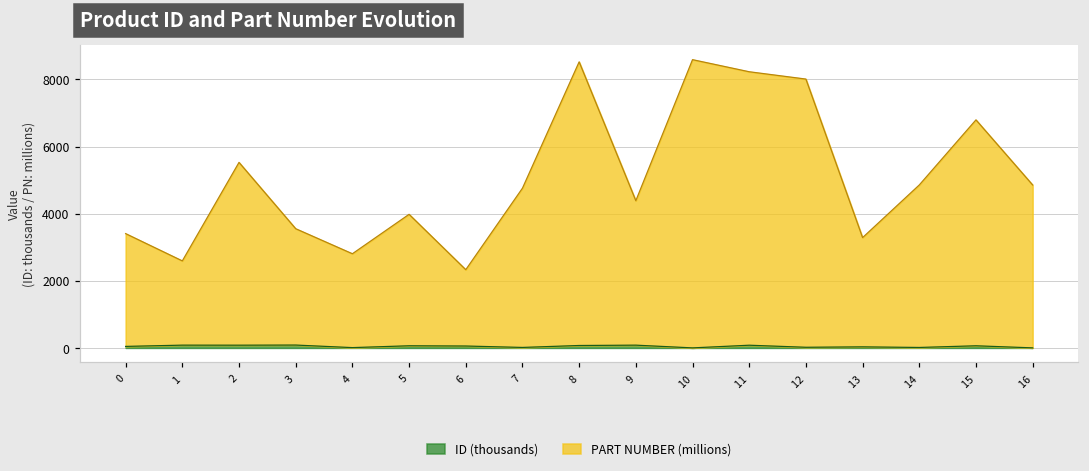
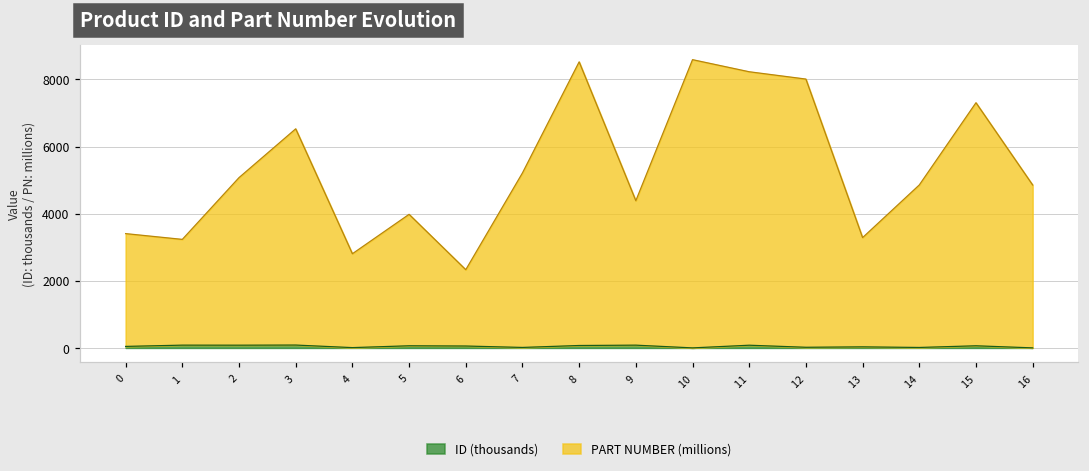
  {
    "ID (thousands)": {
      "0": 0,
      "1": 100,
      "2": 100,
      "3": 100,
      "4": 0,
      "5": 100,
      "6": 100,
      "7": 0,
      "8": 100,
      "9": 100,
      "10": 0,
      "11": 100,
      "12": 0,
      "13": 0,
      "14": 0,
      "15": 100,
      "16": 0
    },
    "PART NUMBER (millions)": {
      "0": 3400,
-     "1": 2500,
-     "2": 5400,
-     "3": 3500,
+     "1": 3200,
+     "2": 5000,
+     "3": 6400,
      "4": 2800,
      "5": 3900,
      "6": 2300,
-     "7": 4700,
+     "7": 5200,
      "8": 8500,
      "9": 4300,
      "10": 8600,
      "11": 8100,
      "12": 8000,
      "13": 3300,
      "14": 4800,
-     "15": 6700,
+     "15": 7200,
      "16": 4900
    }
  }
